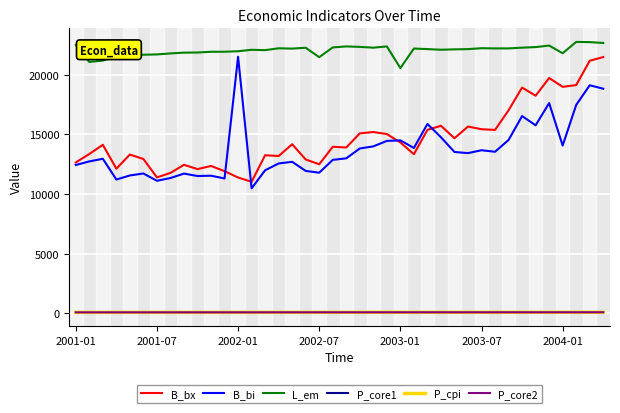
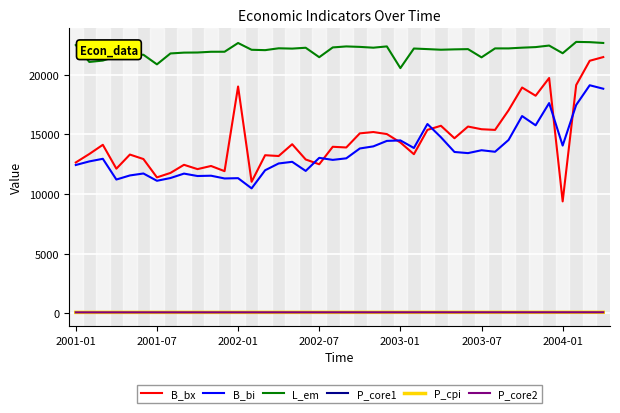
  {
    "B_bx": {
      "2001-01": 12600,
      "2001-07": 11400,
-     "2002-01": 11400,
+     "2002-01": 19000,
      "2002-07": 12500,
      "2003-07": 15400,
-     "2004-01": 19000
+     "2004-01": 9400
    },
    "B_bi": {
      "2001-01": 12400,
      "2001-07": 11100,
-     "2002-01": 21500,
-     "2002-07": 11800,
+     "2002-01": 11300,
+     "2002-07": 13000,
      "2003-07": 13700,
      "2004-01": 14100
    },
    "L_em": {
      "2001-01": 22500,
-     "2001-07": 21700,
-     "2002-01": 22000,
+     "2001-07": 20900,
+     "2002-01": 22700,
      "2002-07": 21500,
      "2003-01": 20600,
-     "2003-07": 22200,
+     "2003-07": 21500,
      "2004-01": 21800
    },
    "P_core2": {
      "2001-01": 100,
      "2001-07": 100,
      "2002-01": 100,
      "2002-07": 100,
      "2003-01": 100,
      "2003-07": 100,
      "2004-01": 100
    }
  }
